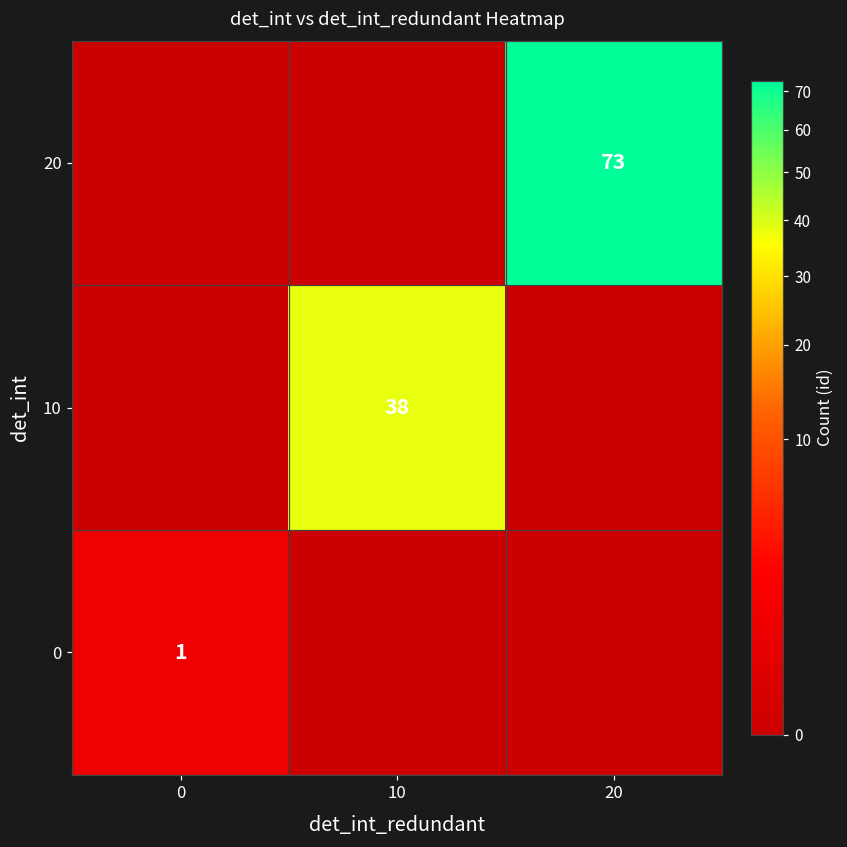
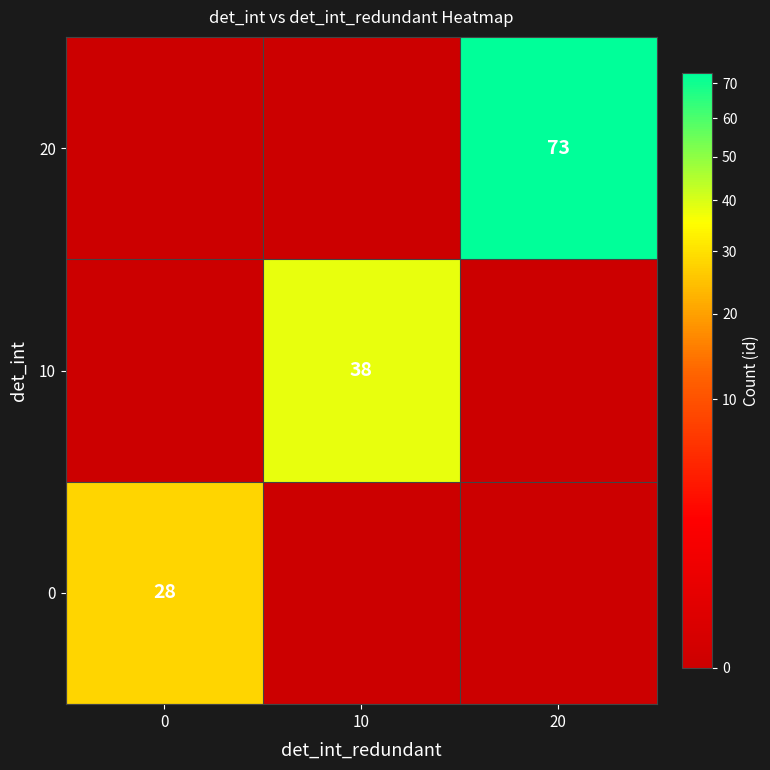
  {
    "20": {
      "20": 73
    },
    "10": {
      "10": 38
    },
    "0": {
-     "0": 1
+     "0": 28
    }
  }
